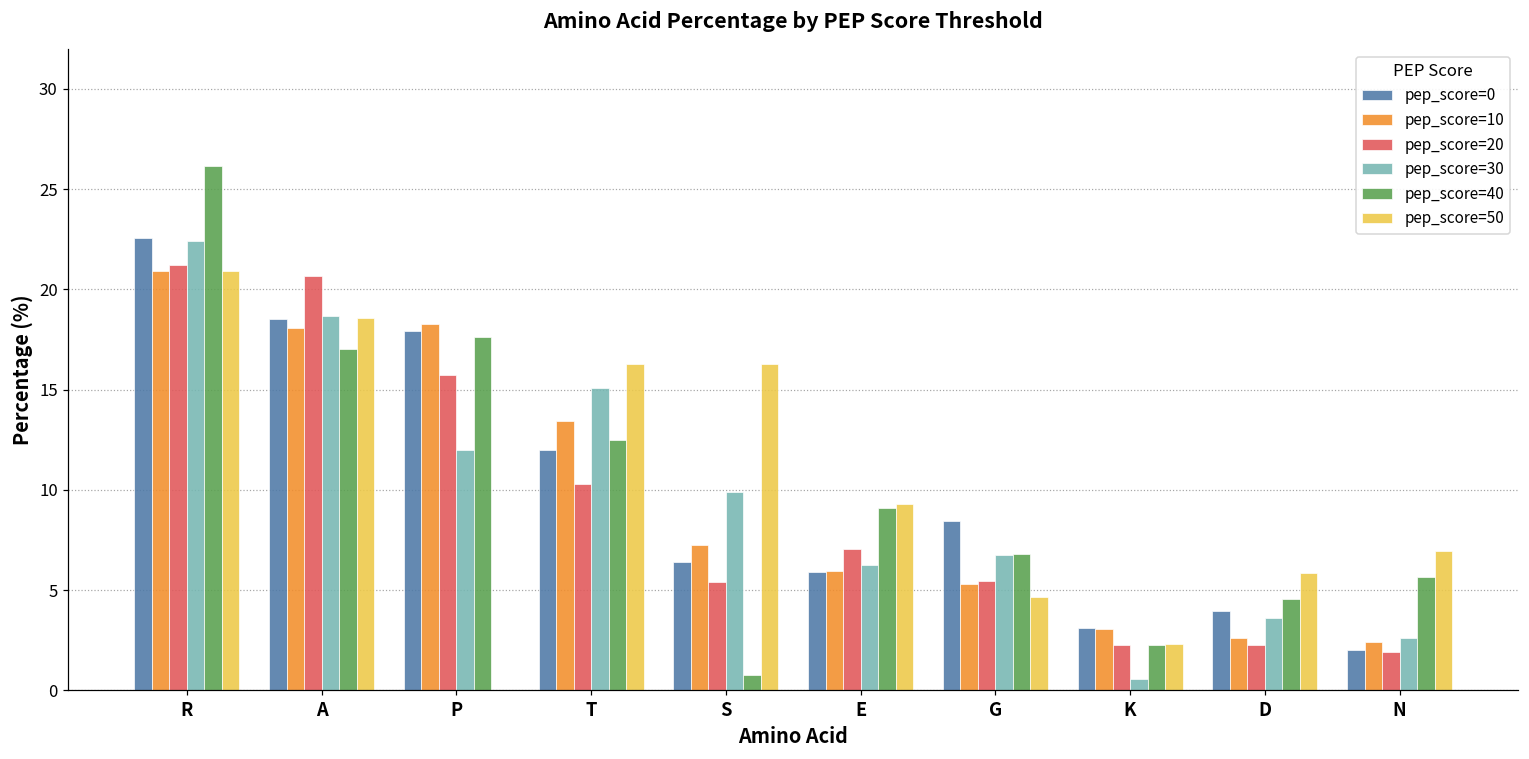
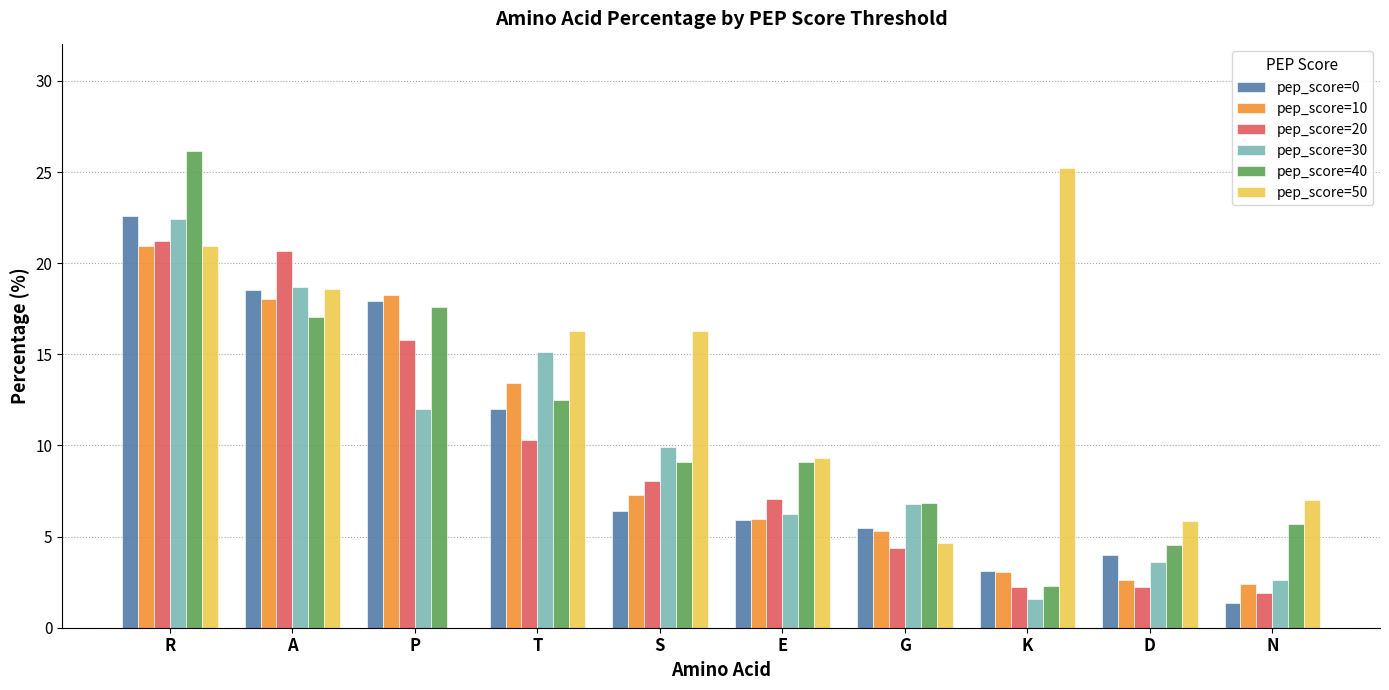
  {
    "pep_score=0": {
      "R": 22.6,
      "A": 18.5,
      "P": 17.9,
      "T": 12.0,
      "S": 6.4,
      "E": 5.9,
-     "G": 8.5,
+     "G": 5.5,
      "K": 3.1,
      "D": 4.0,
-     "N": 2.0
+     "N": 1.4
    },
    "pep_score=10": {
      "R": 20.9,
      "A": 18.1,
      "P": 18.3,
      "T": 13.4,
      "S": 7.3,
      "E": 6.0,
      "G": 5.3,
      "K": 3.1,
      "D": 2.6,
      "N": 2.4
    },
    "pep_score=20": {
      "R": 21.2,
      "A": 20.7,
      "P": 15.8,
      "T": 10.3,
-     "S": 5.4,
+     "S": 8.0,
      "E": 7.1,
-     "G": 5.5,
+     "G": 4.4,
      "K": 2.3,
      "D": 2.3,
      "N": 1.9
    },
    "pep_score=30": {
      "R": 22.4,
      "A": 18.7,
      "P": 12.0,
      "T": 15.1,
      "S": 9.9,
      "E": 6.3,
      "G": 6.8,
-     "K": 0.6,
+     "K": 1.6,
      "D": 3.6,
      "N": 2.6
    },
    "pep_score=40": {
      "R": 26.1,
      "A": 17.1,
      "P": 17.6,
      "T": 12.5,
-     "S": 0.8,
+     "S": 9.1,
      "E": 9.1,
      "G": 6.8,
      "K": 2.3,
      "D": 4.6,
      "N": 5.7
    },
    "pep_score=50": {
      "R": 20.9,
      "A": 18.6,
      "P": 0.0,
      "T": 16.3,
      "S": 16.3,
      "E": 9.3,
      "G": 4.7,
-     "K": 2.3,
+     "K": 25.2,
      "D": 5.9,
      "N": 7.0
    }
  }
